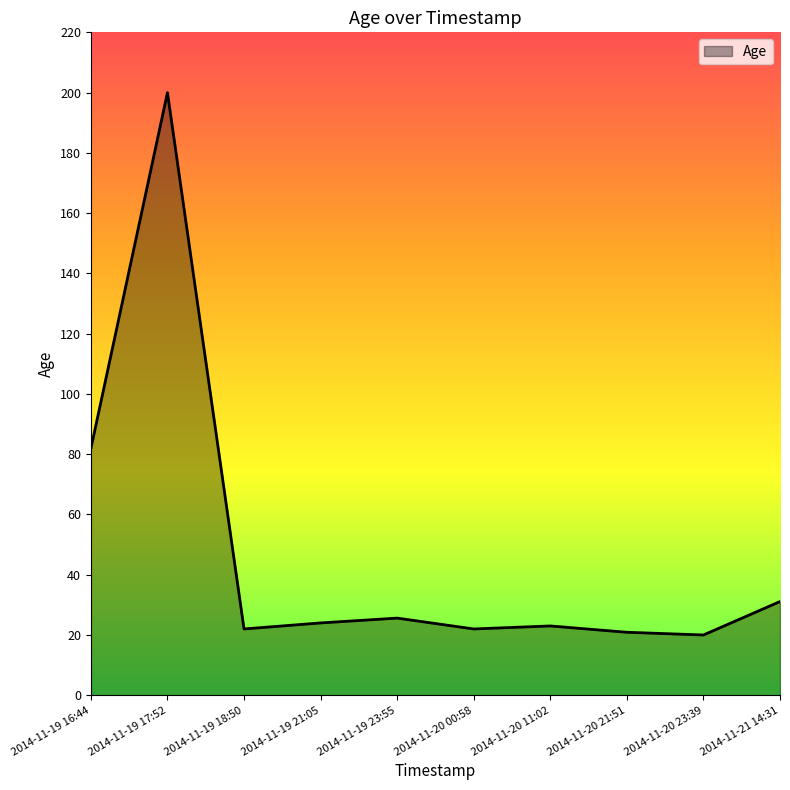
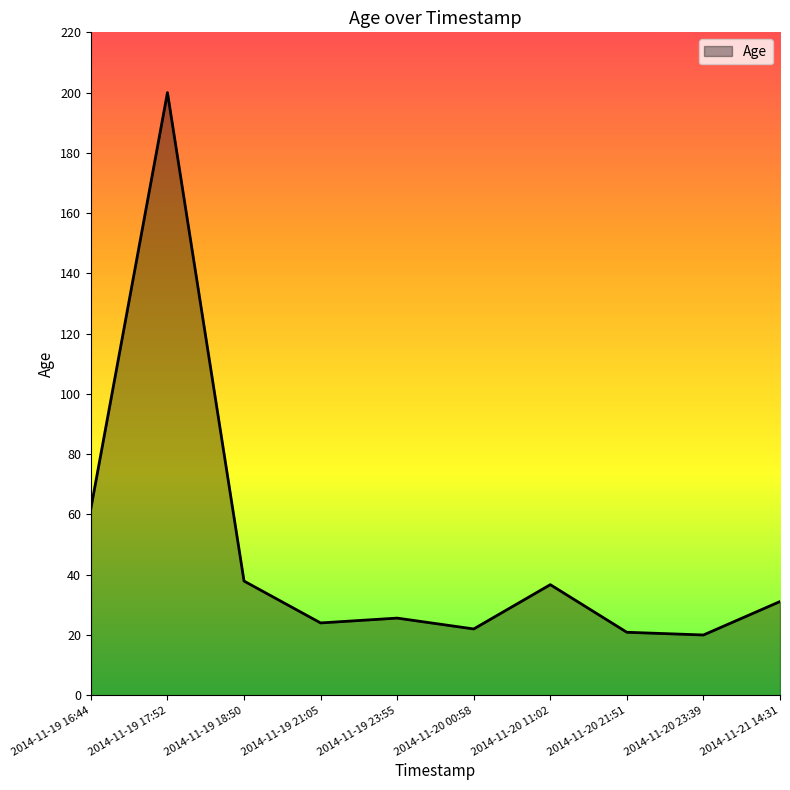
  {
-   "2014-11-19 16:44": 82,
+   "2014-11-19 16:44": 62,
    "2014-11-19 17:52": 200,
-   "2014-11-19 18:50": 22,
+   "2014-11-19 18:50": 38,
    "2014-11-19 21:05": 24,
    "2014-11-19 23:55": 26,
    "2014-11-20 00:58": 22,
-   "2014-11-20 11:02": 23,
+   "2014-11-20 11:02": 37,
    "2014-11-20 21:51": 21,
    "2014-11-20 23:39": 20,
    "2014-11-21 14:31": 31
  }
